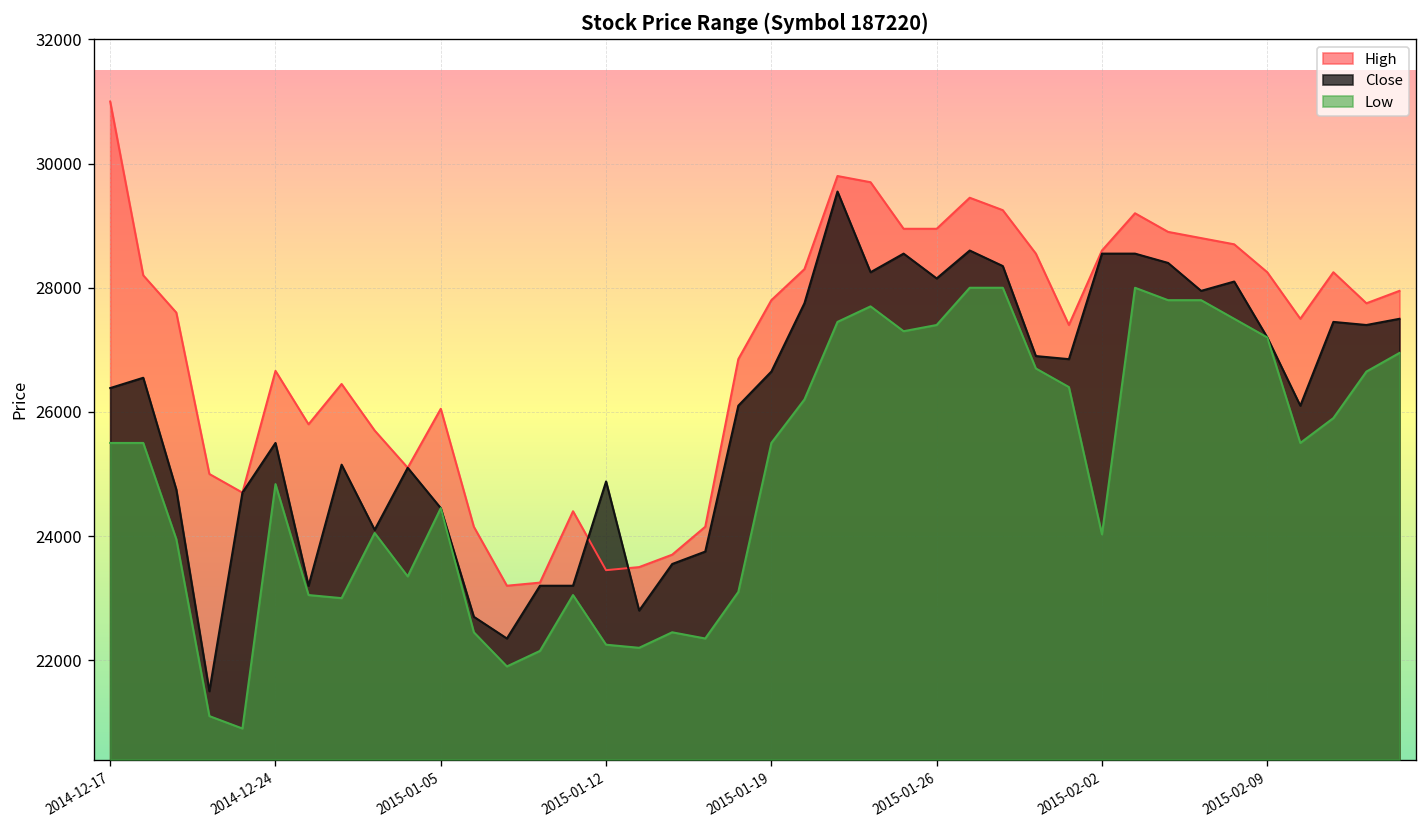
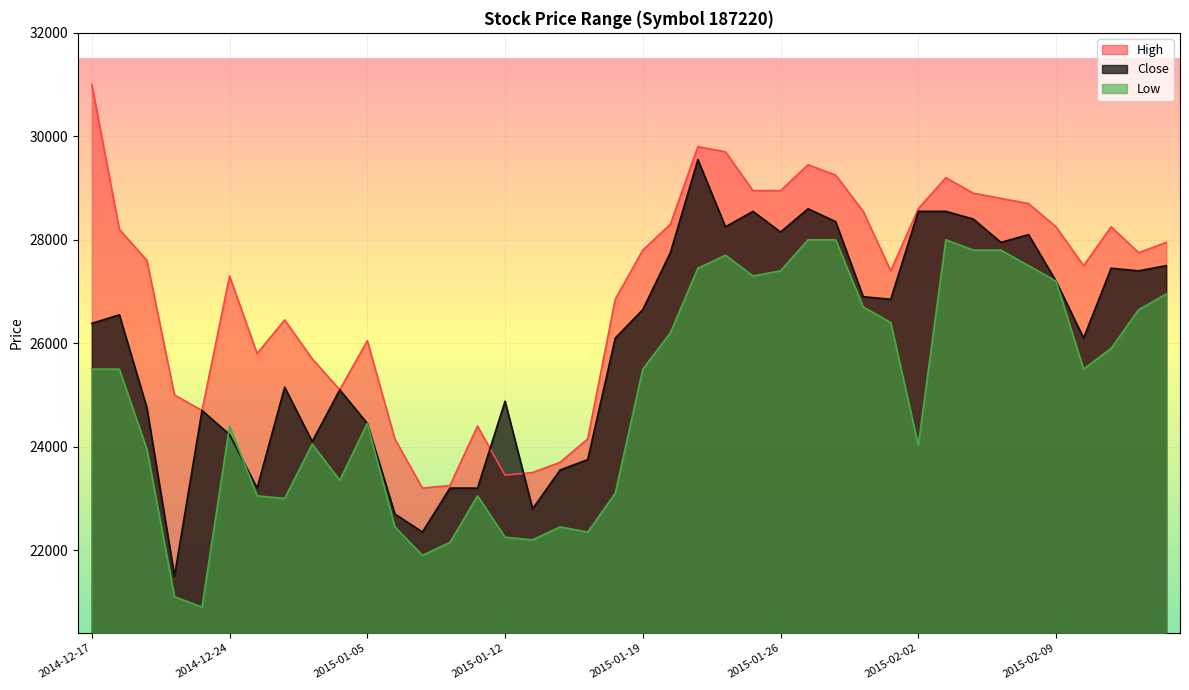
  {
    "High": {
      "2014-12-17": 31000,
-     "2014-12-24": 26700,
+     "2014-12-24": 27300,
      "2015-01-05": 26100,
      "2015-01-12": 23500,
      "2015-01-19": 27800,
      "2015-01-26": 29000,
      "2015-02-02": 28600,
      "2015-02-09": 28300
    },
    "Close": {
      "2014-12-17": 26400,
-     "2014-12-24": 25500,
+     "2014-12-24": 24200,
      "2015-01-12": 24900,
      "2015-01-19": 26700,
      "2015-01-26": 28200,
      "2015-02-02": 28600
    },
    "Low": {
      "2014-12-17": 25500,
-     "2014-12-24": 24800,
+     "2014-12-24": 24400,
      "2015-01-12": 22300,
      "2015-01-19": 25500,
      "2015-01-26": 27400,
      "2015-02-02": 24000
    }
  }
